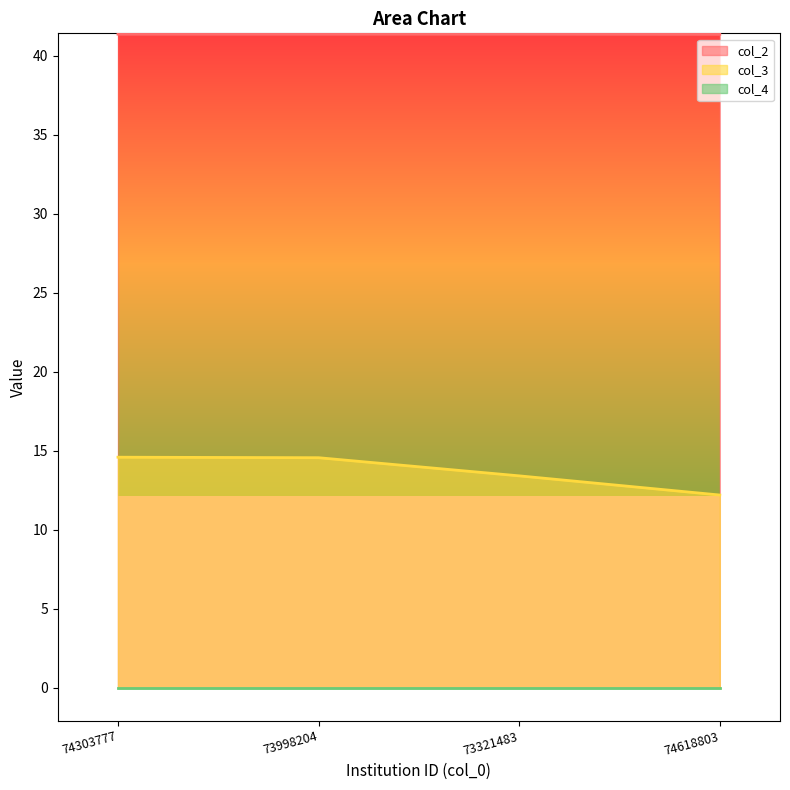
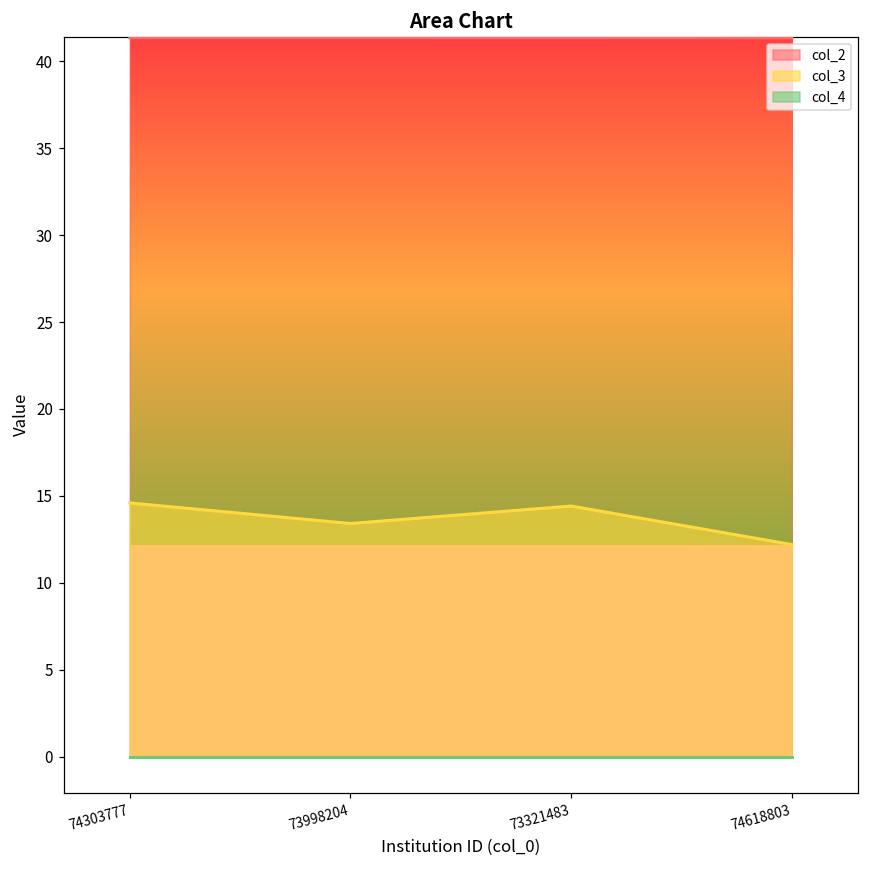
  {
    "col_2": {
      "74303777": 41.4,
      "73998204": 41.4,
      "73321483": 41.4,
      "74618803": 41.4
    },
    "col_3": {
      "74303777": 14.6,
-     "73998204": 14.6,
-     "73321483": 13.4,
+     "73998204": 13.4,
+     "73321483": 14.4,
      "74618803": 12.2
    },
    "col_4": {
      "74303777": 0.0,
      "73998204": 0.0,
      "73321483": 0.0,
      "74618803": 0.0
    }
  }
